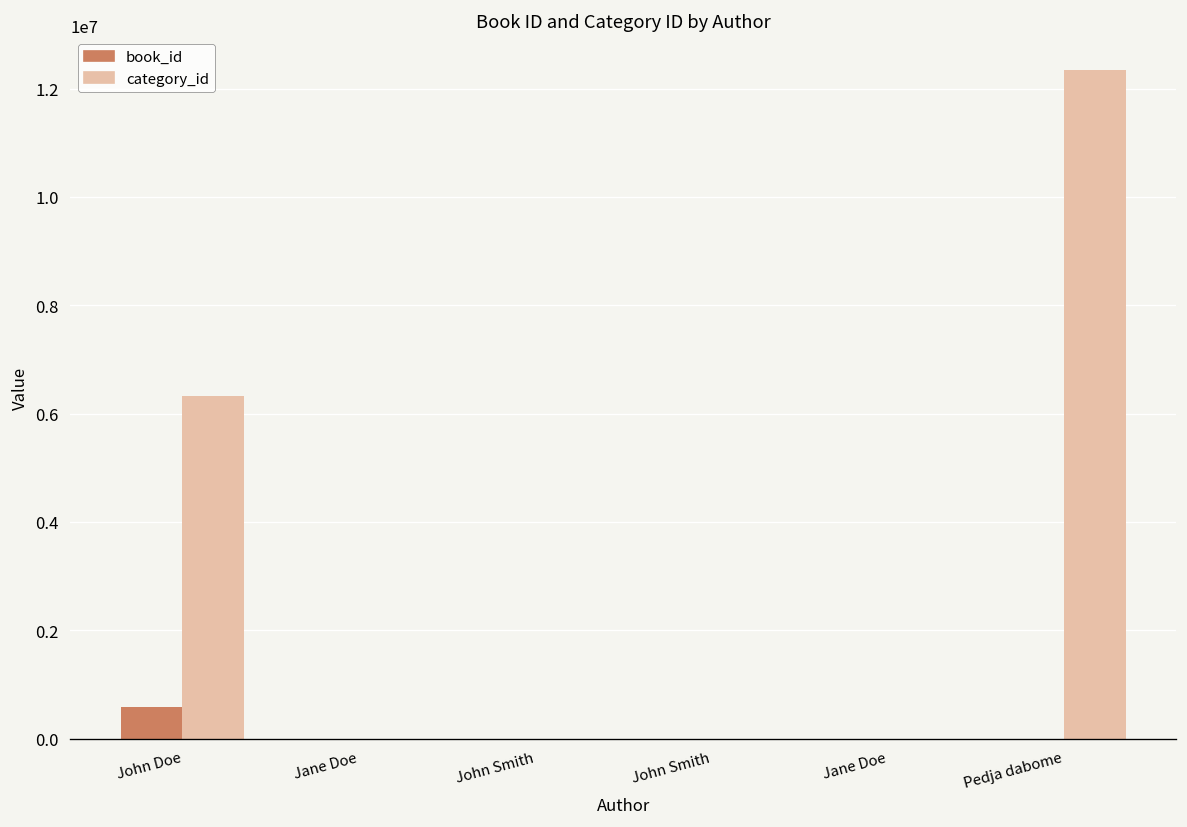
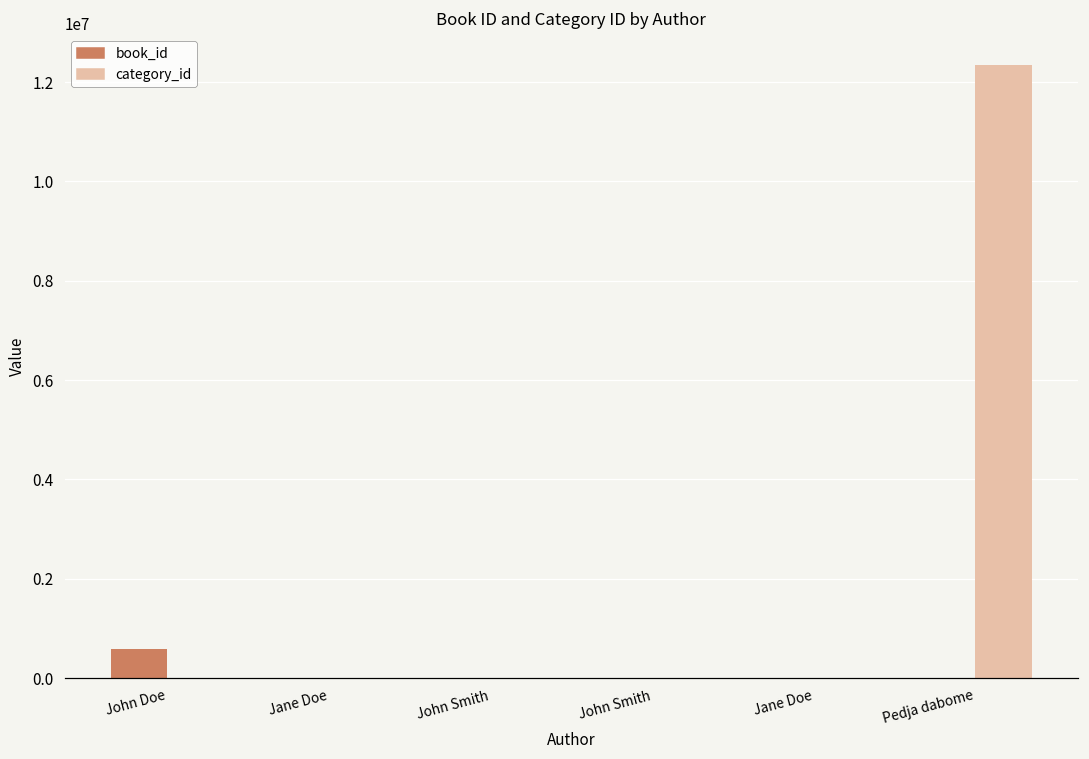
  {
    "book_id": {
      "John Doe": 600000
    },
    "category_id": {
-     "John Doe": 6300000,
+     "John Doe": 0,
      "Pedja dabome": 12300000
    }
  }
